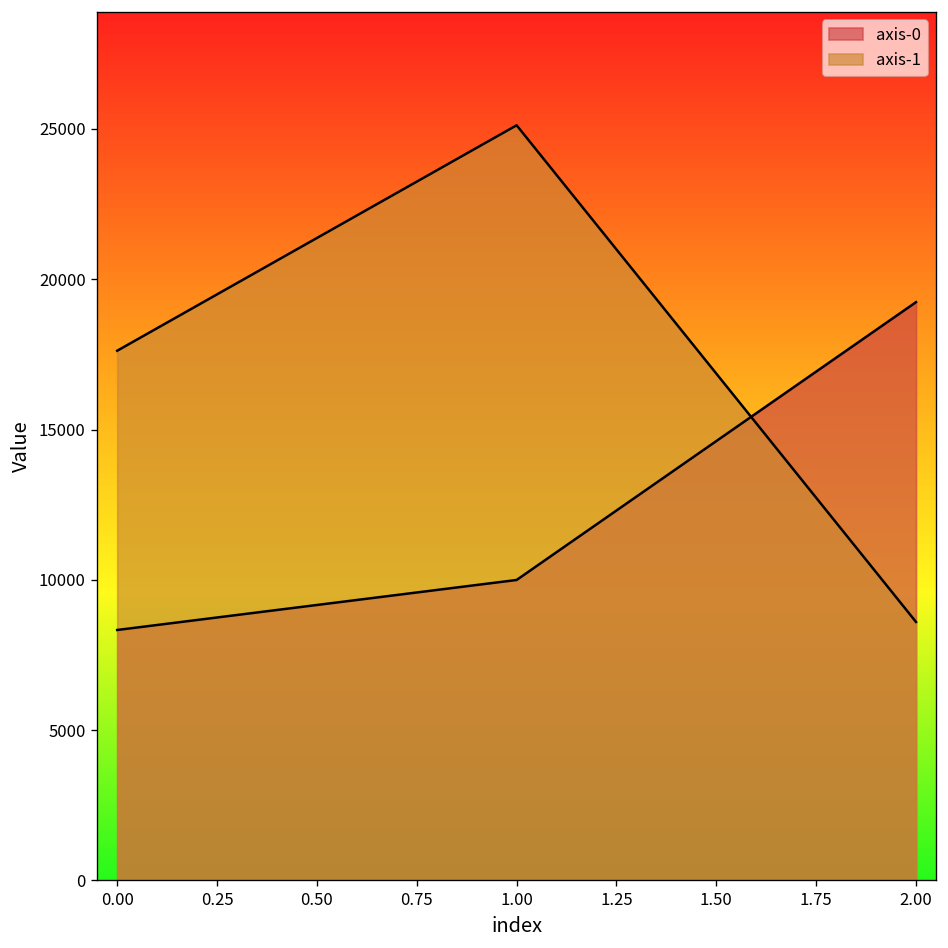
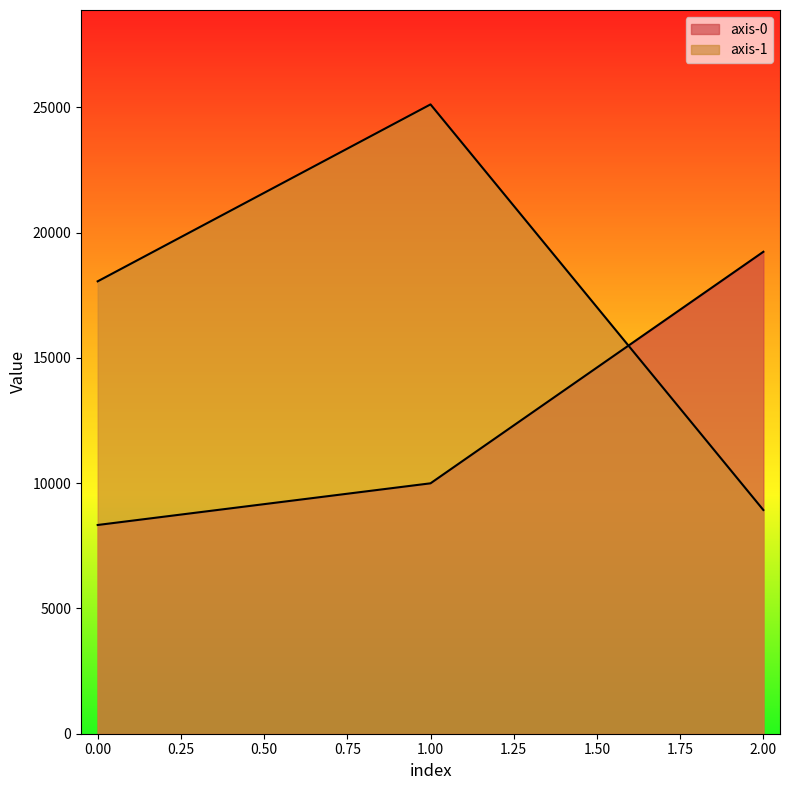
  {
    "axis-0": {
      "0.00": 8300,
      "1.00": 10000,
      "2.00": 19200
    },
    "axis-1": {
-     "0.00": 17600,
+     "0.00": 18100,
      "1.00": 25100,
-     "2.00": 8600
+     "2.00": 8900
    }
  }
